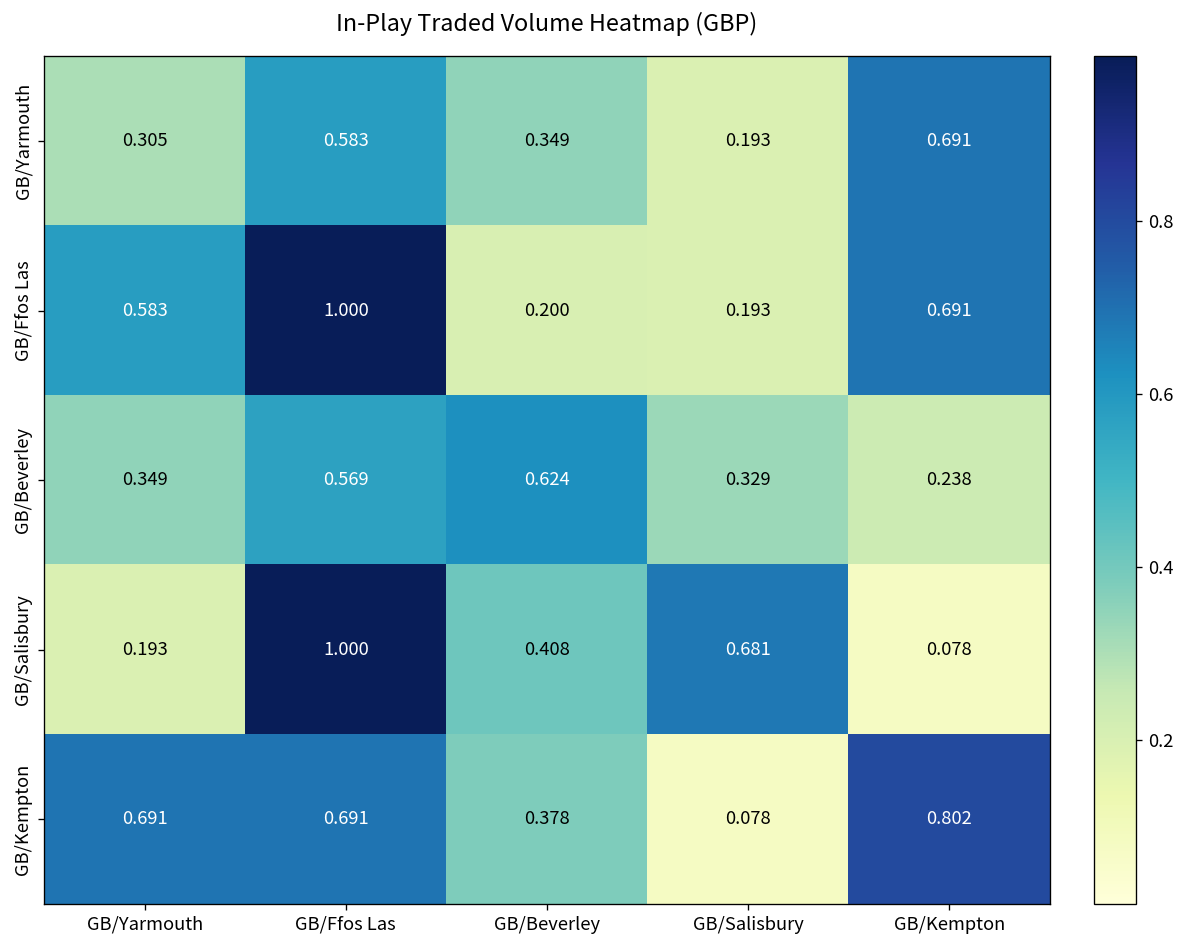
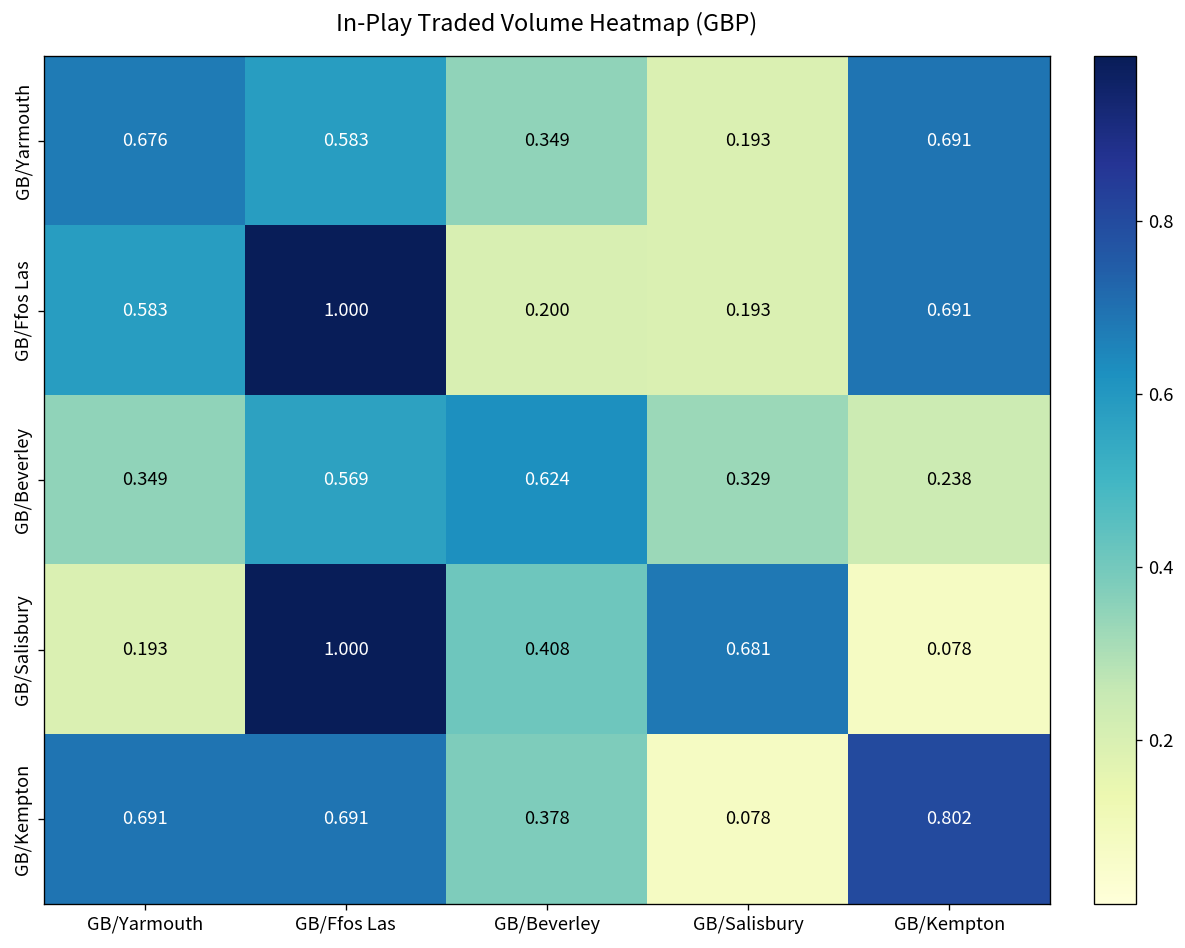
  {
    "GB/Yarmouth": {
-     "GB/Yarmouth": 0.305,
+     "GB/Yarmouth": 0.676,
      "GB/Ffos Las": 0.583,
      "GB/Beverley": 0.349,
      "GB/Salisbury": 0.193,
      "GB/Kempton": 0.691
    },
    "GB/Ffos Las": {
      "GB/Yarmouth": 0.583,
      "GB/Ffos Las": 1.000,
      "GB/Beverley": 0.200,
      "GB/Salisbury": 0.193,
      "GB/Kempton": 0.691
    },
    "GB/Beverley": {
      "GB/Yarmouth": 0.349,
      "GB/Ffos Las": 0.569,
      "GB/Beverley": 0.624,
      "GB/Salisbury": 0.329,
      "GB/Kempton": 0.238
    },
    "GB/Salisbury": {
      "GB/Yarmouth": 0.193,
      "GB/Ffos Las": 1.000,
      "GB/Beverley": 0.408,
      "GB/Salisbury": 0.681,
      "GB/Kempton": 0.078
    },
    "GB/Kempton": {
      "GB/Yarmouth": 0.691,
      "GB/Ffos Las": 0.691,
      "GB/Beverley": 0.378,
      "GB/Salisbury": 0.078,
      "GB/Kempton": 0.802
    }
  }
